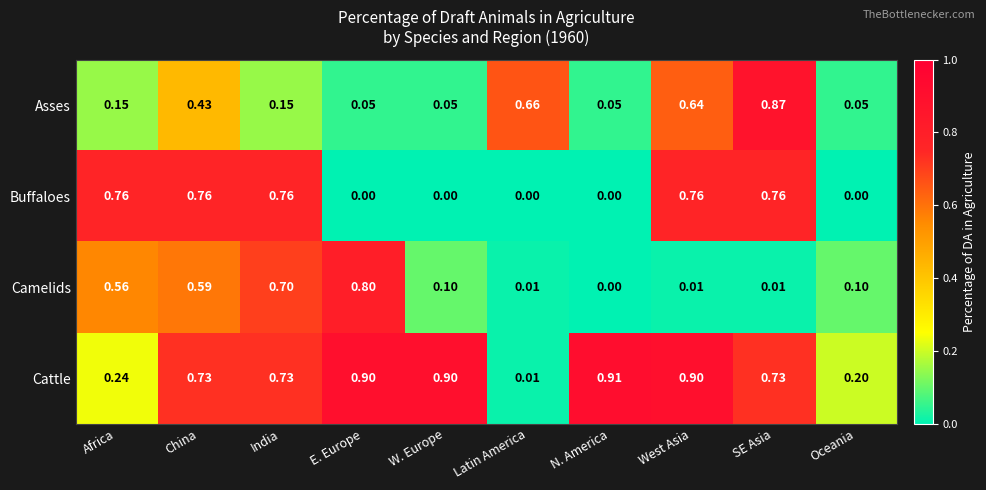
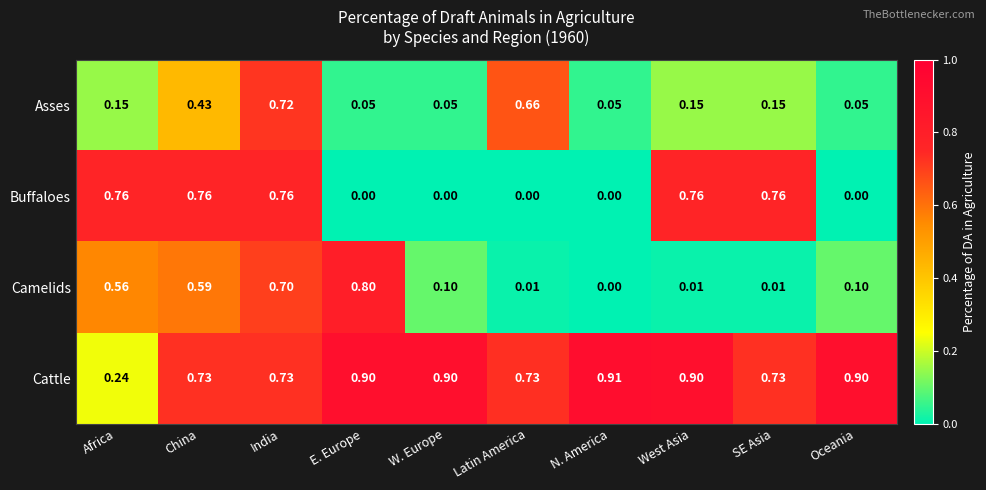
  {
    "Asses": {
      "Africa": 0.15,
      "China": 0.43,
-     "India": 0.15,
+     "India": 0.72,
      "E. Europe": 0.05,
      "W. Europe": 0.05,
      "Latin America": 0.66,
      "N. America": 0.05,
-     "West Asia": 0.64,
-     "SE Asia": 0.87,
+     "West Asia": 0.15,
+     "SE Asia": 0.15,
      "Oceania": 0.05
    },
    "Buffaloes": {
      "Africa": 0.76,
      "China": 0.76,
      "India": 0.76,
      "E. Europe": 0.00,
      "W. Europe": 0.00,
      "Latin America": 0.00,
      "N. America": 0.00,
      "West Asia": 0.76,
      "SE Asia": 0.76,
      "Oceania": 0.00
    },
    "Camelids": {
      "Africa": 0.56,
      "China": 0.59,
      "India": 0.70,
      "E. Europe": 0.80,
      "W. Europe": 0.10,
      "Latin America": 0.01,
      "N. America": 0.00,
      "West Asia": 0.01,
      "SE Asia": 0.01,
      "Oceania": 0.10
    },
    "Cattle": {
      "Africa": 0.24,
      "China": 0.73,
      "India": 0.73,
      "E. Europe": 0.90,
      "W. Europe": 0.90,
-     "Latin America": 0.01,
+     "Latin America": 0.73,
      "N. America": 0.91,
      "West Asia": 0.90,
      "SE Asia": 0.73,
-     "Oceania": 0.20
+     "Oceania": 0.90
    }
  }
